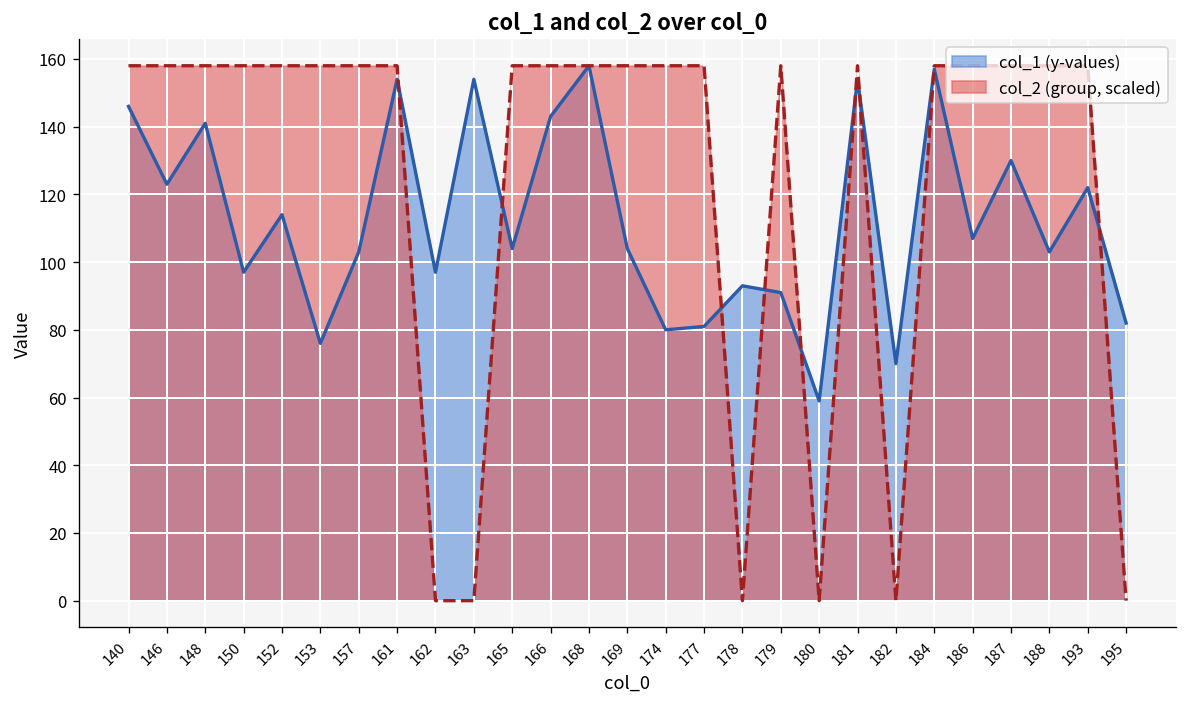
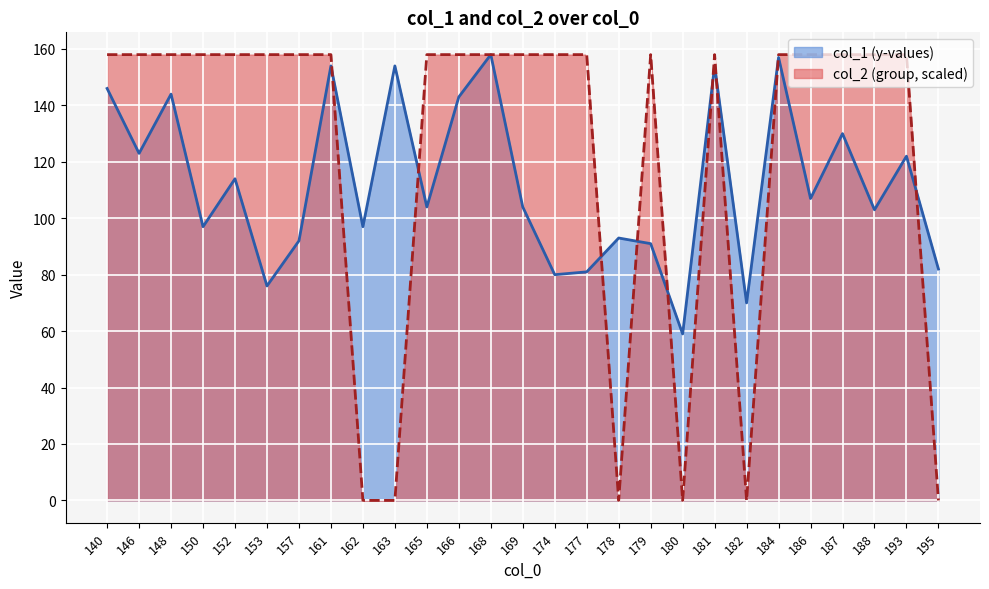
  {
    "col_1 (y-values)": {
      "140": 146,
      "146": 123,
-     "148": 141,
+     "148": 144,
      "150": 97,
      "152": 114,
      "153": 76,
-     "157": 103,
+     "157": 92,
      "161": 154,
      "162": 97,
      "163": 154,
      "165": 104,
      "166": 143,
      "169": 104,
      "174": 80,
      "177": 81,
      "178": 93,
      "179": 91,
      "180": 59,
      "181": 154,
      "182": 70,
      "184": 157,
      "186": 107,
      "187": 130,
      "188": 103,
      "193": 122,
      "195": 82
    },
    "col_2 (group, scaled)": {
      "140": 158,
      "146": 158,
      "148": 158,
      "150": 158,
      "152": 158,
      "153": 158,
      "157": 158,
      "161": 158,
      "162": 0,
      "163": 0,
      "165": 158,
      "166": 158,
      "169": 158,
      "174": 158,
      "177": 158,
      "178": 0,
      "179": 158,
      "180": 0,
      "181": 158,
      "182": 0,
      "184": 158,
      "195": 0
    }
  }
